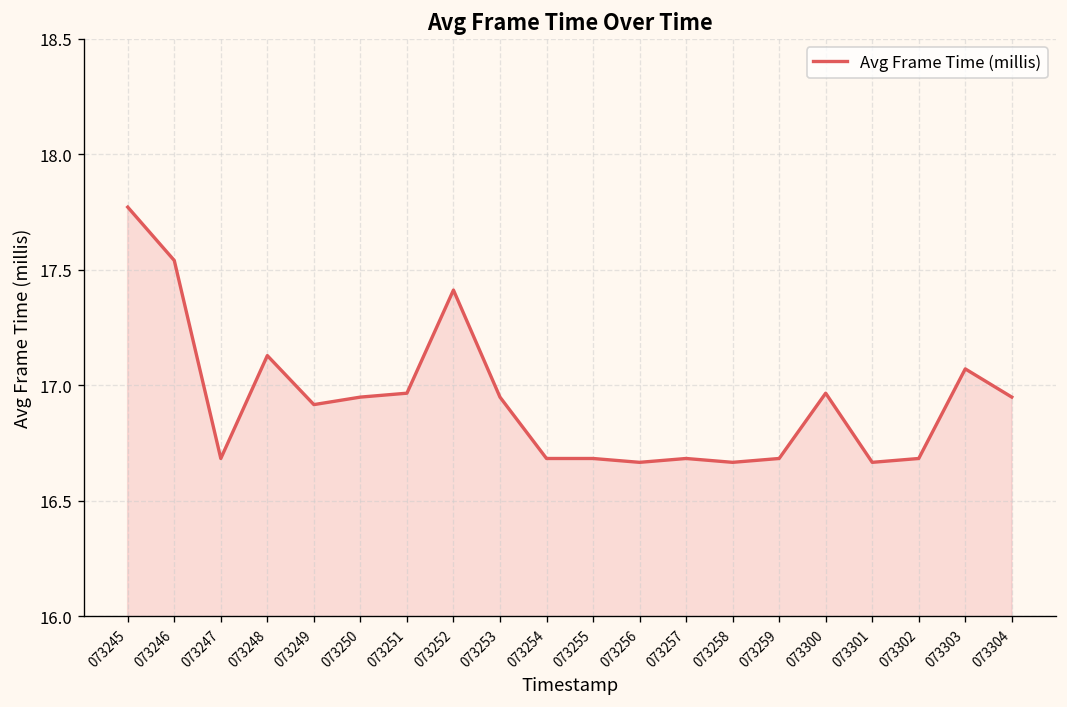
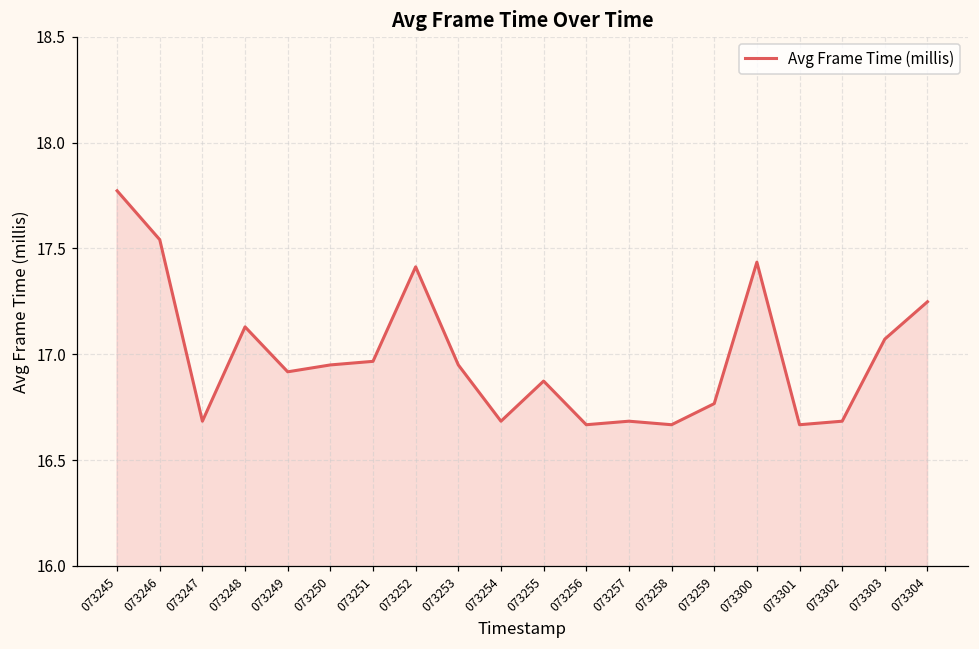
  {
    "073245": 17.77,
    "073246": 17.54,
    "073247": 16.68,
    "073248": 17.13,
    "073249": 16.92,
    "073250": 16.95,
    "073251": 16.97,
    "073252": 17.41,
    "073253": 16.95,
    "073254": 16.68,
-   "073255": 16.68,
+   "073255": 16.87,
    "073256": 16.67,
    "073257": 16.68,
    "073258": 16.67,
-   "073259": 16.68,
-   "073300": 16.97,
+   "073259": 16.77,
+   "073300": 17.43,
    "073301": 16.67,
    "073302": 16.68,
    "073303": 17.07,
-   "073304": 16.95
+   "073304": 17.25
  }
